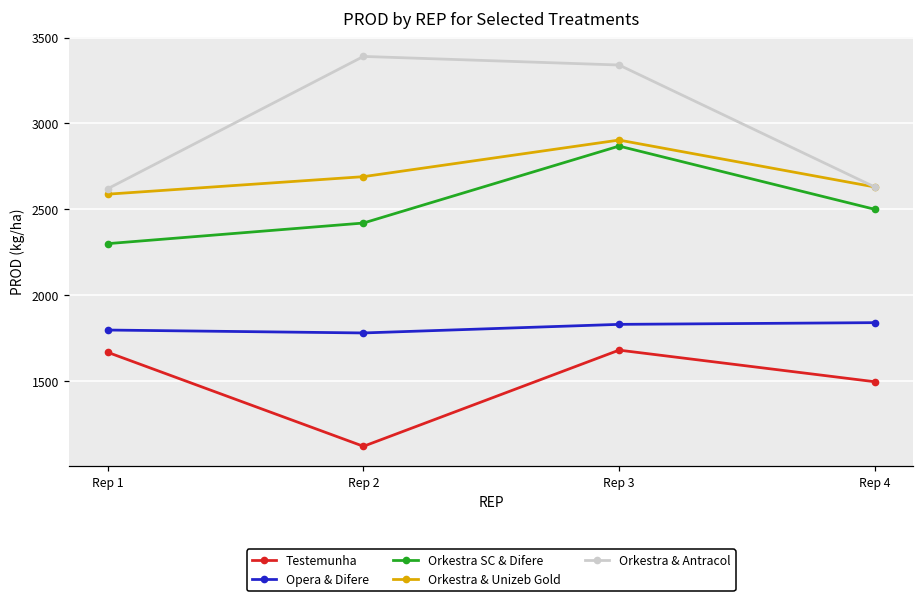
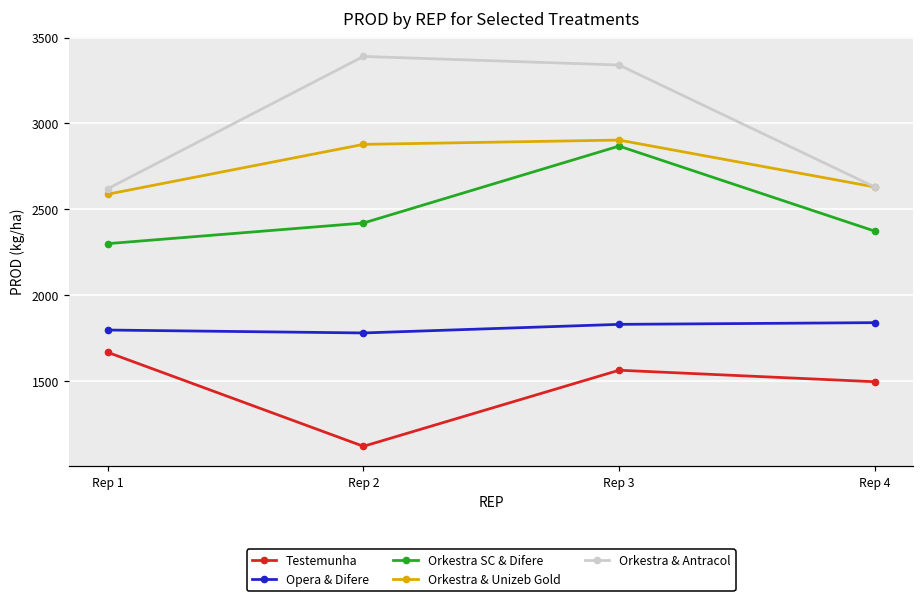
  {
    "Testemunha": {
      "Rep 1": 1670,
      "Rep 2": 1120,
-     "Rep 3": 1680,
+     "Rep 3": 1560,
      "Rep 4": 1500
    },
    "Opera & Difere": {
      "Rep 1": 1800,
      "Rep 2": 1780,
      "Rep 3": 1830,
      "Rep 4": 1840
    },
    "Orkestra SC & Difere": {
      "Rep 1": 2300,
      "Rep 2": 2420,
      "Rep 3": 2870,
-     "Rep 4": 2500
+     "Rep 4": 2370
    },
    "Orkestra & Unizeb Gold": {
      "Rep 1": 2590,
-     "Rep 2": 2690,
+     "Rep 2": 2880,
      "Rep 3": 2900
    },
    "Orkestra & Antracol": {
      "Rep 1": 2620,
      "Rep 2": 3390,
      "Rep 3": 3340
    }
  }
